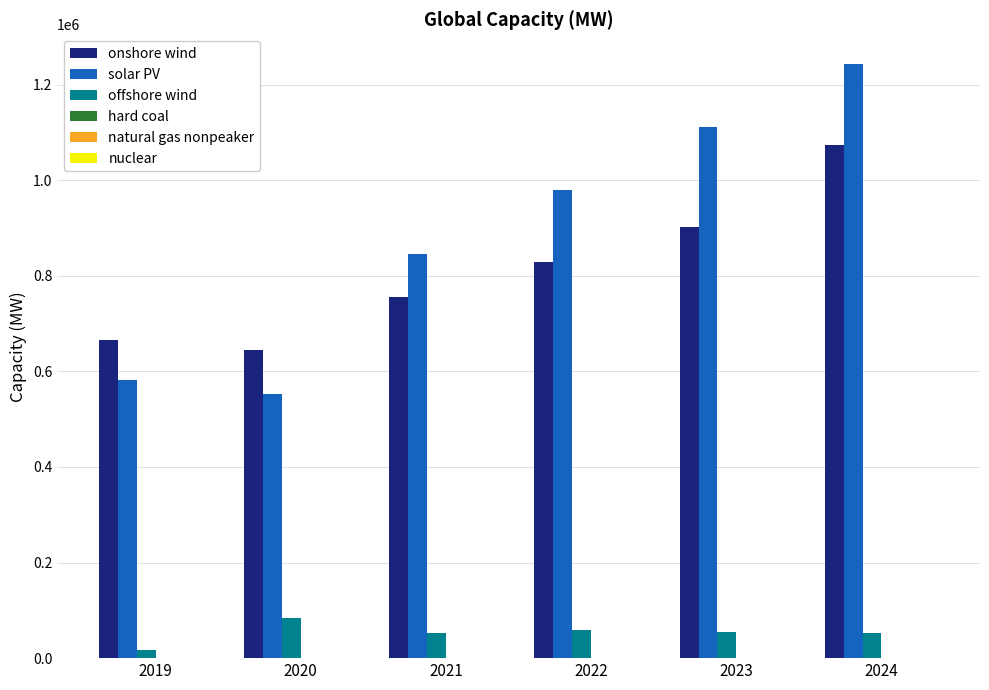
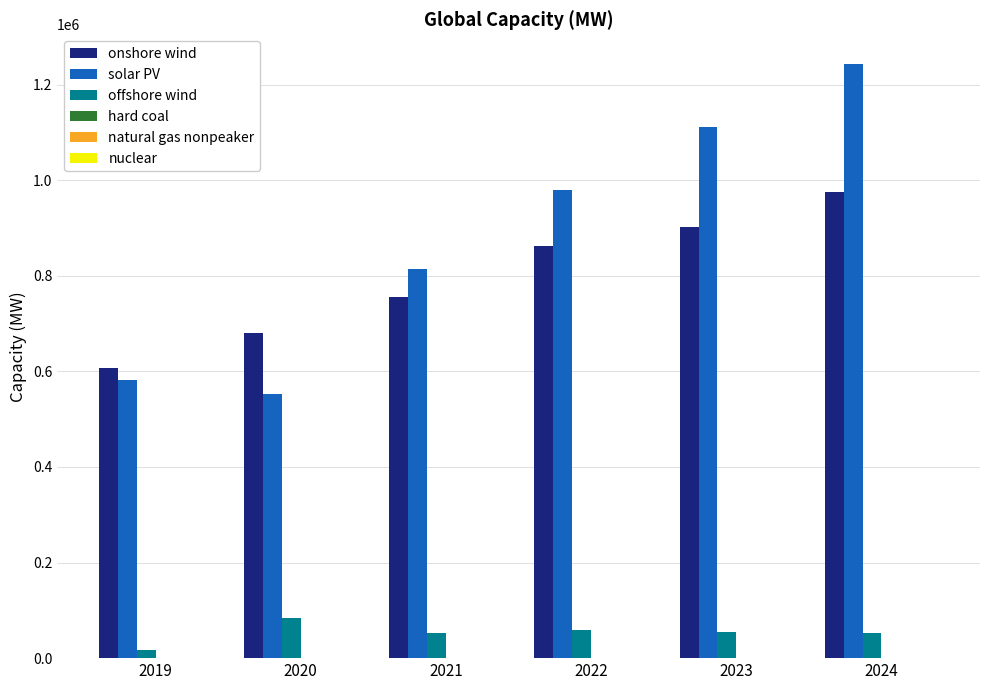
  {
    "onshore wind": {
-     "2019": 670000,
-     "2020": 640000,
+     "2019": 610000,
+     "2020": 680000,
      "2021": 750000,
-     "2022": 830000,
+     "2022": 860000,
      "2023": 900000,
-     "2024": 1070000
+     "2024": 980000
    },
    "solar PV": {
      "2019": 580000,
      "2020": 550000,
-     "2021": 850000,
+     "2021": 820000,
      "2022": 980000,
      "2023": 1110000,
      "2024": 1240000
    },
    "offshore wind": {
      "2019": 20000,
      "2020": 80000,
      "2021": 50000,
      "2022": 60000,
      "2023": 50000,
      "2024": 50000
    },
    "hard coal": {
      "2019": 0,
      "2020": 0,
      "2021": 0,
      "2022": 0,
      "2023": 0,
      "2024": 0
    },
    "natural gas nonpeaker": {
      "2019": 0,
      "2020": 0,
      "2021": 0,
      "2022": 0,
      "2023": 0,
      "2024": 0
    },
    "nuclear": {
      "2019": 0,
      "2020": 0,
      "2021": 0,
      "2022": 0,
      "2023": 0,
      "2024": 0
    }
  }
